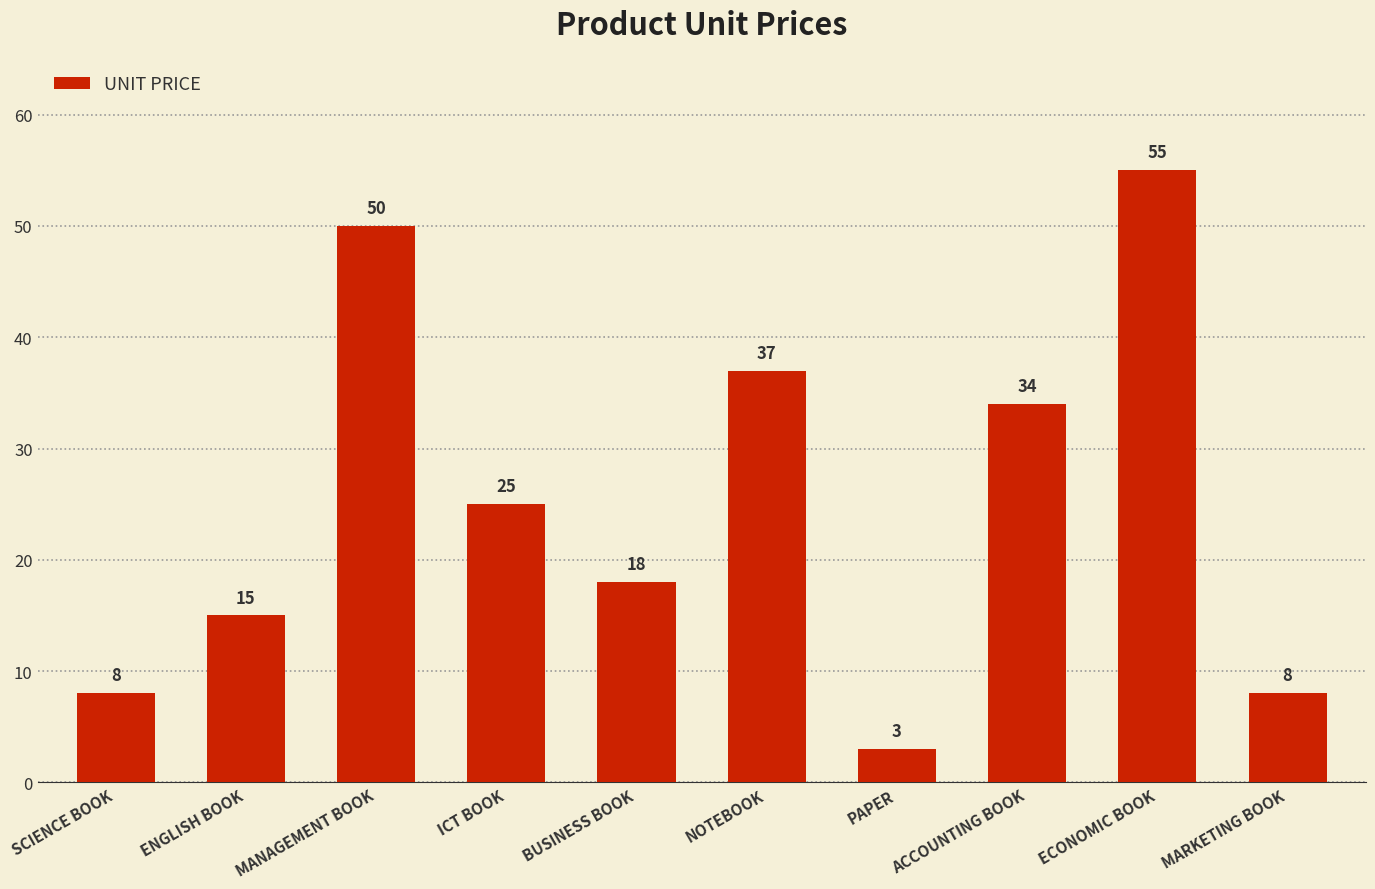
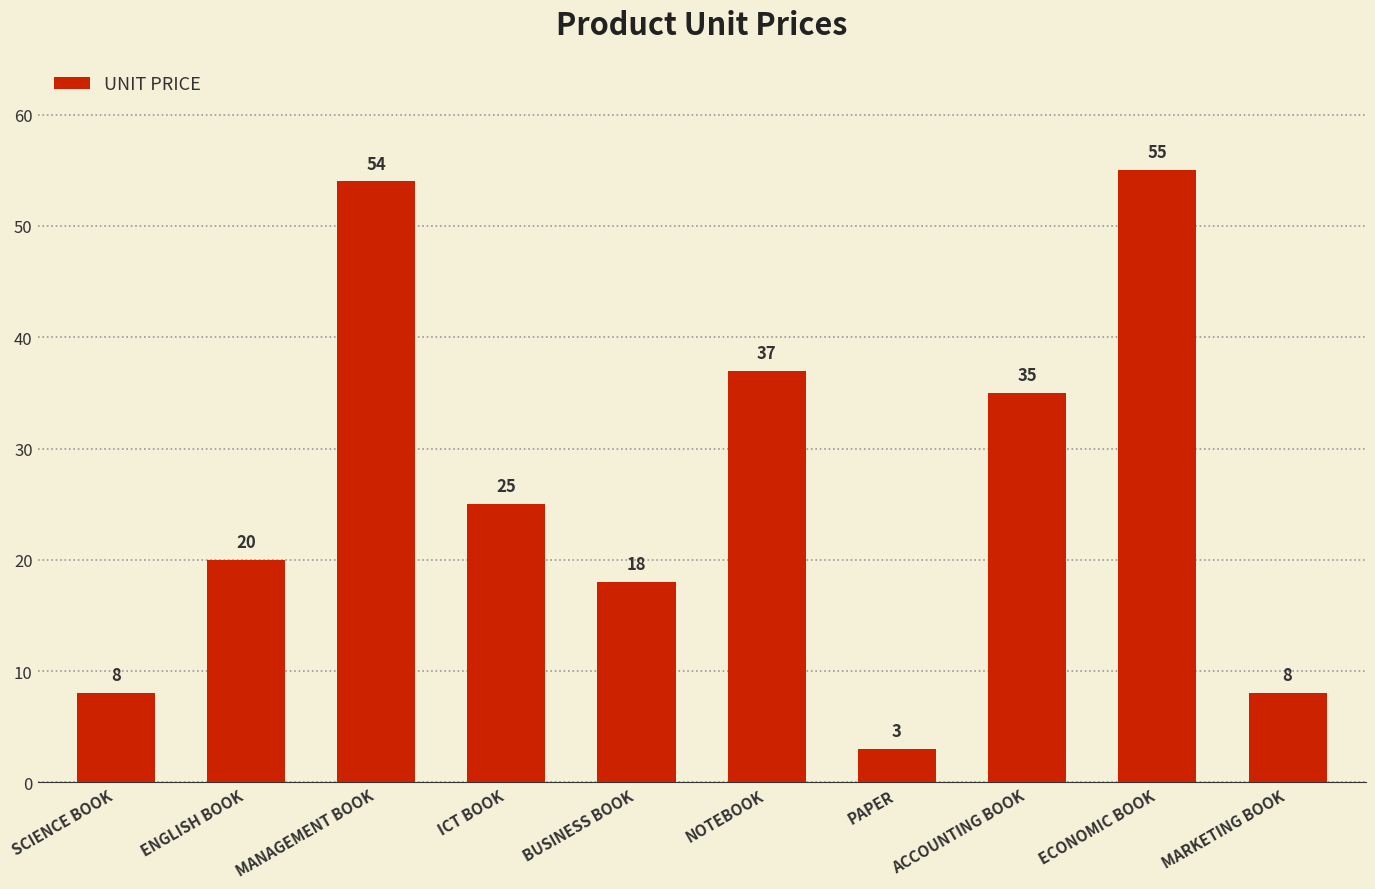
  {
    "SCIENCE BOOK": 8,
-   "ENGLISH BOOK": 15,
-   "MANAGEMENT BOOK": 50,
+   "ENGLISH BOOK": 20,
+   "MANAGEMENT BOOK": 54,
    "ICT BOOK": 25,
    "BUSINESS BOOK": 18,
    "NOTEBOOK": 37,
    "PAPER": 3,
-   "ACCOUNTING BOOK": 34,
+   "ACCOUNTING BOOK": 35,
    "ECONOMIC BOOK": 55,
    "MARKETING BOOK": 8
  }
